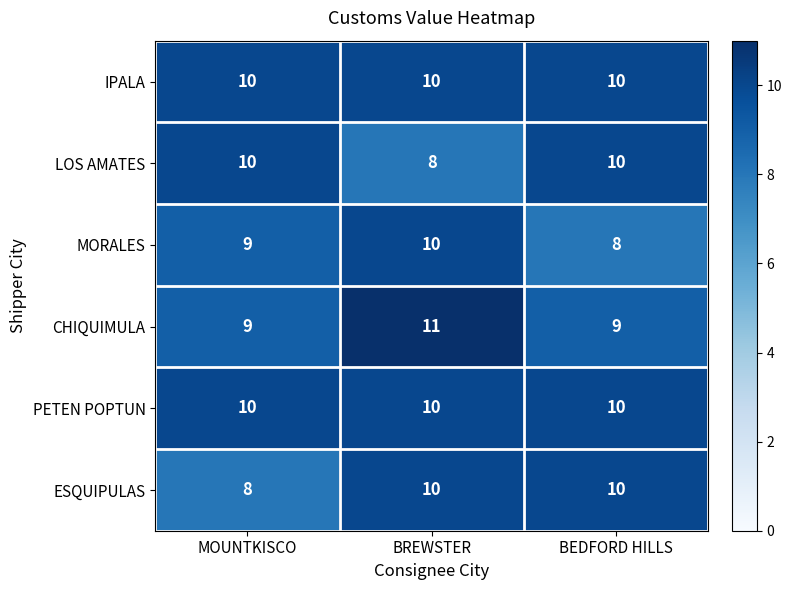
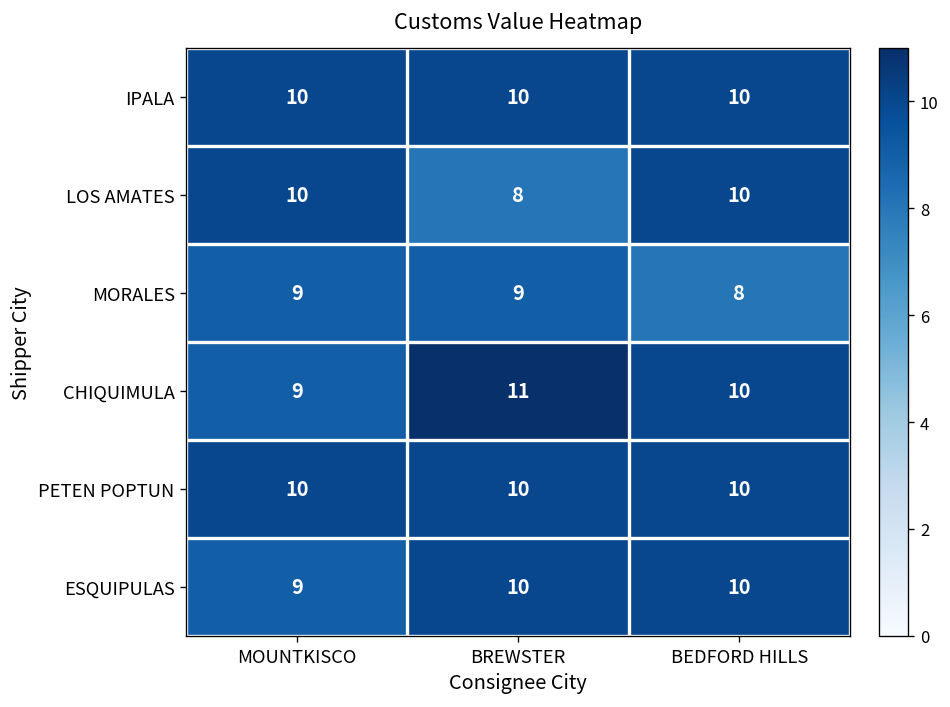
  {
    "IPALA": {
      "MOUNTKISCO": 10,
      "BREWSTER": 10,
      "BEDFORD HILLS": 10
    },
    "LOS AMATES": {
      "MOUNTKISCO": 10,
      "BREWSTER": 8,
      "BEDFORD HILLS": 10
    },
    "MORALES": {
      "MOUNTKISCO": 9,
-     "BREWSTER": 10,
+     "BREWSTER": 9,
      "BEDFORD HILLS": 8
    },
    "CHIQUIMULA": {
      "MOUNTKISCO": 9,
      "BREWSTER": 11,
-     "BEDFORD HILLS": 9
+     "BEDFORD HILLS": 10
    },
    "PETEN POPTUN": {
      "MOUNTKISCO": 10,
      "BREWSTER": 10,
      "BEDFORD HILLS": 10
    },
    "ESQUIPULAS": {
-     "MOUNTKISCO": 8,
+     "MOUNTKISCO": 9,
      "BREWSTER": 10,
      "BEDFORD HILLS": 10
    }
  }
